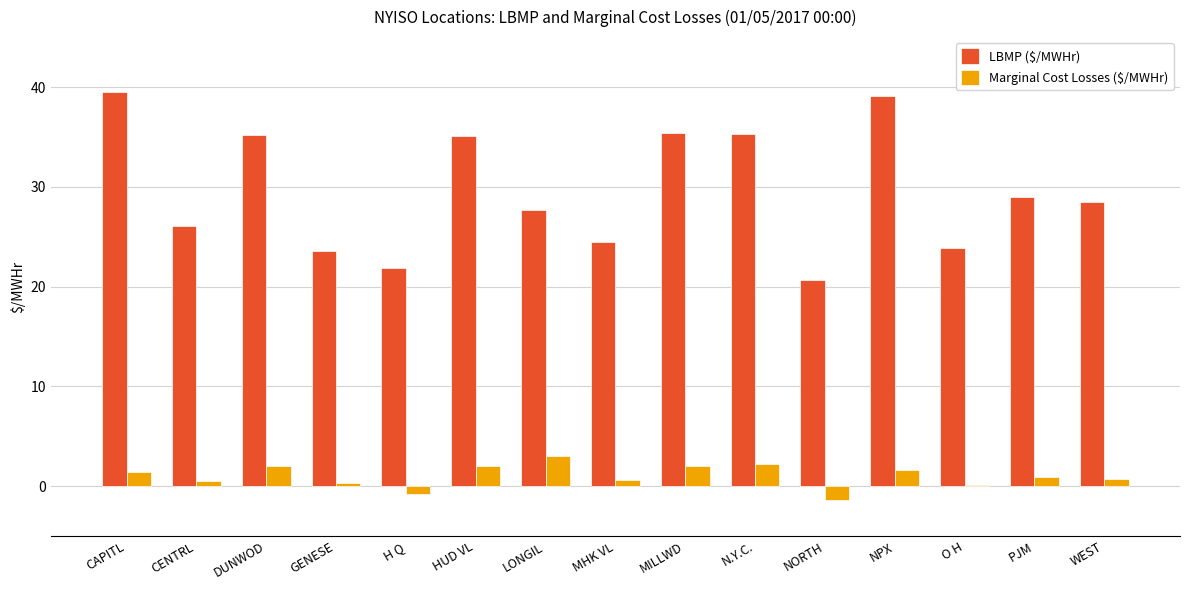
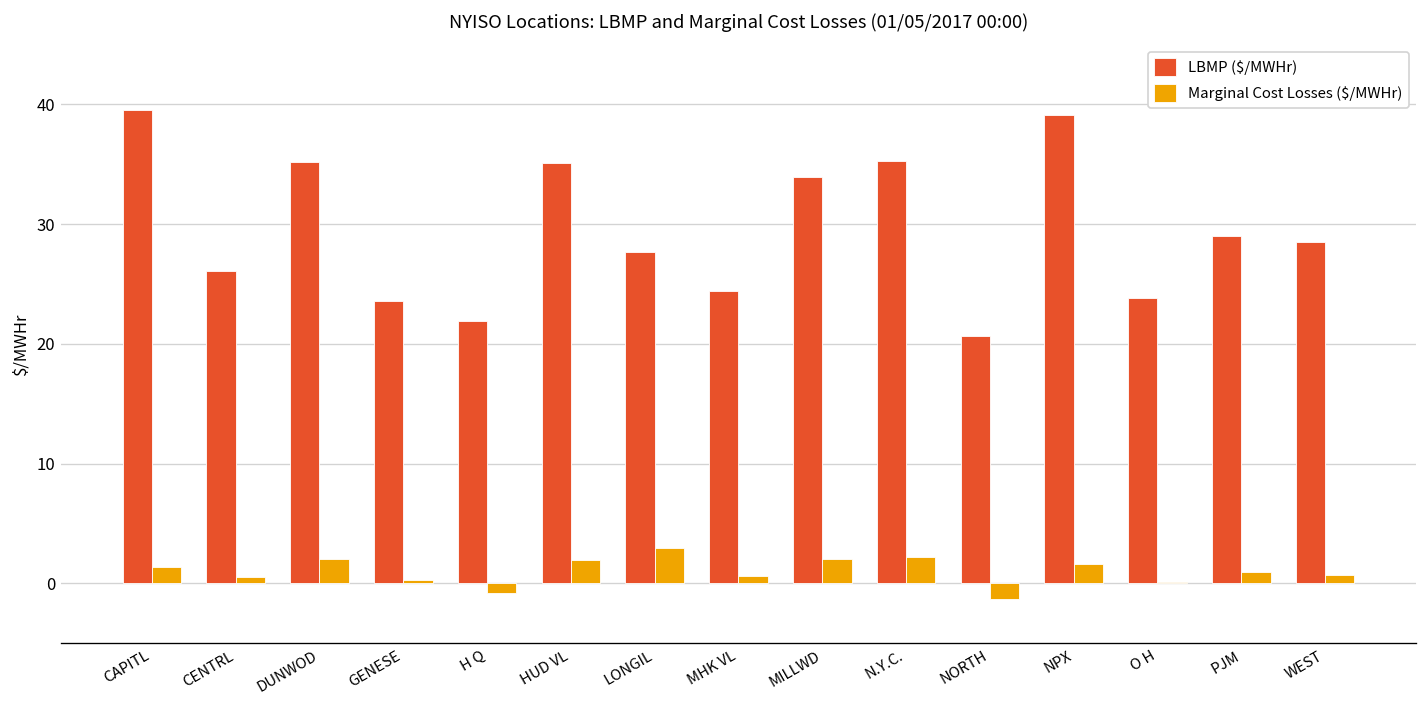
  {
    "LBMP ($/MWHr)": {
      "CAPITL": 40,
      "CENTRL": 26,
      "DUNWOD": 35,
      "GENESE": 24,
      "H Q": 22,
      "HUD VL": 35,
      "LONGIL": 28,
      "MHK VL": 24,
-     "MILLWD": 35,
+     "MILLWD": 34,
      "N.Y.C.": 35,
      "NORTH": 21,
      "NPX": 39,
      "O H": 24,
      "PJM": 29,
      "WEST": 28
    },
    "Marginal Cost Losses ($/MWHr)": {
      "CAPITL": 1,
      "CENTRL": 1,
      "DUNWOD": 2,
      "GENESE": 0,
      "H Q": -1,
      "HUD VL": 2,
      "LONGIL": 3,
      "MHK VL": 1,
      "MILLWD": 2,
      "N.Y.C.": 2,
      "NORTH": -1,
      "NPX": 2,
      "PJM": 1,
      "WEST": 1
    }
  }
